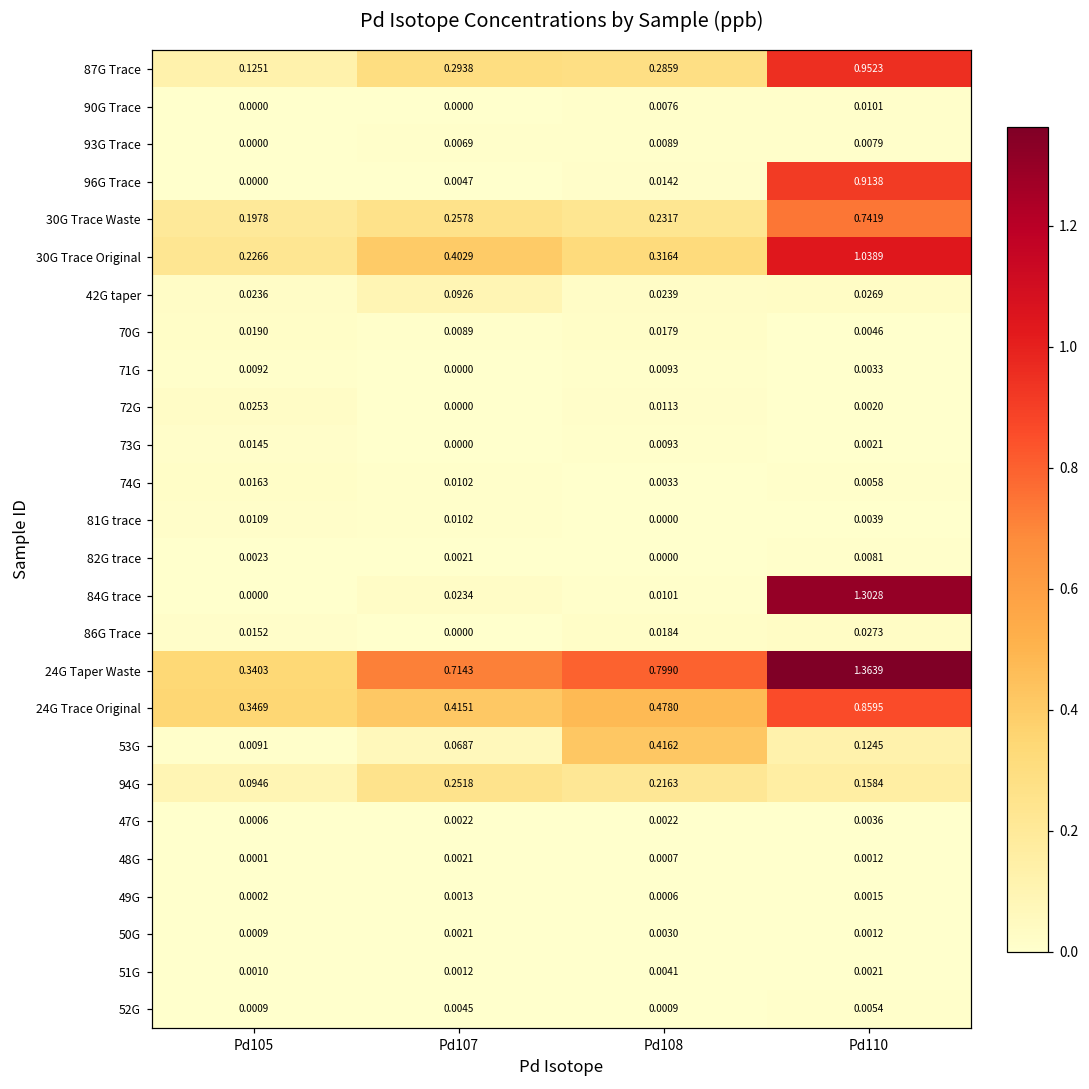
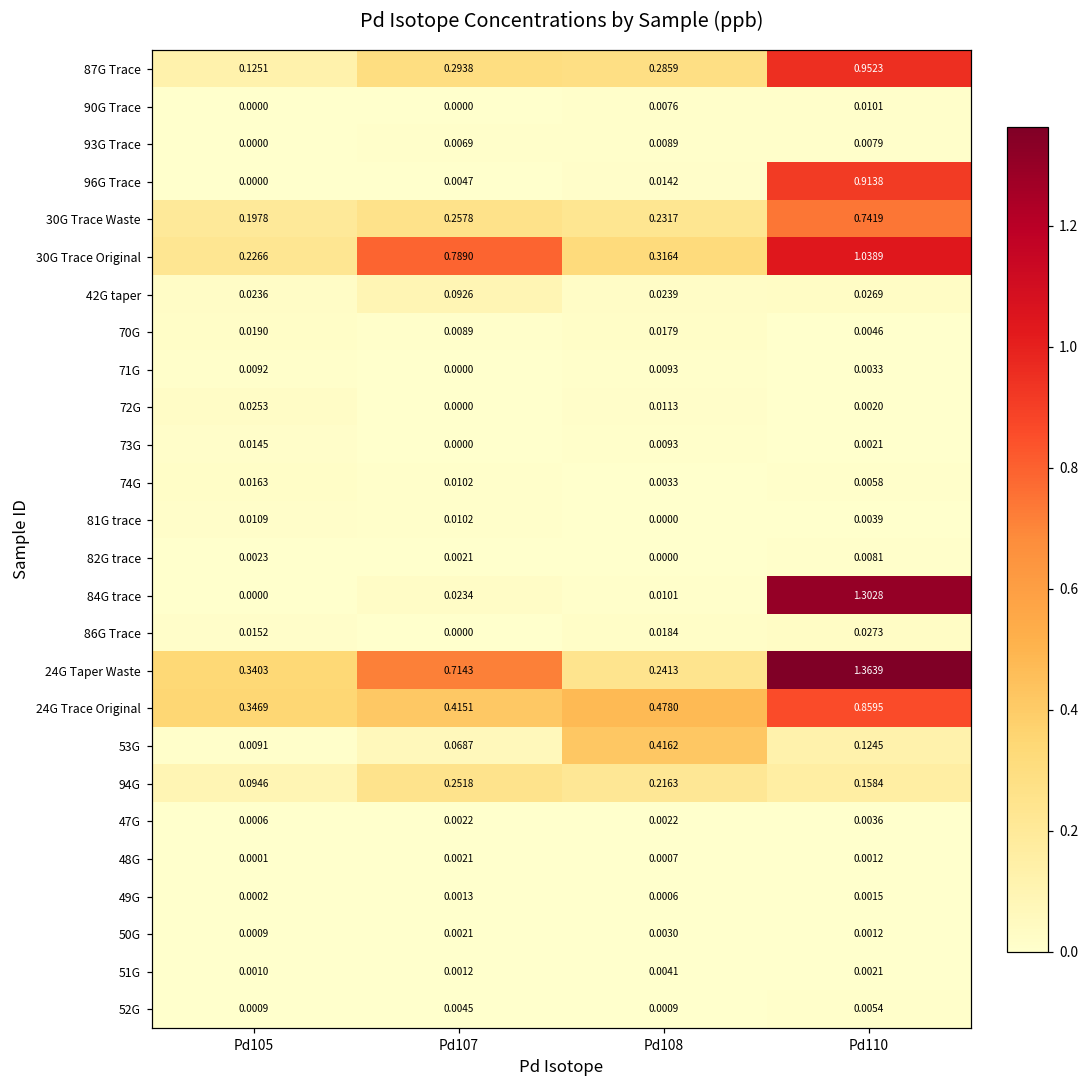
  {
    "87G Trace": {
      "Pd105": 0.1251,
      "Pd107": 0.2938,
      "Pd108": 0.2859,
      "Pd110": 0.9523
    },
    "90G Trace": {
      "Pd105": 0.0000,
      "Pd107": 0.0000,
      "Pd108": 0.0076,
      "Pd110": 0.0101
    },
    "93G Trace": {
      "Pd105": 0.0000,
      "Pd107": 0.0069,
      "Pd108": 0.0089,
      "Pd110": 0.0079
    },
    "96G Trace": {
      "Pd105": 0.0000,
      "Pd107": 0.0047,
      "Pd108": 0.0142,
      "Pd110": 0.9138
    },
    "30G Trace Waste": {
      "Pd105": 0.1978,
      "Pd107": 0.2578,
      "Pd108": 0.2317,
      "Pd110": 0.7419
    },
    "30G Trace Original": {
      "Pd105": 0.2266,
-     "Pd107": 0.4029,
+     "Pd107": 0.7890,
      "Pd108": 0.3164,
      "Pd110": 1.0389
    },
    "42G taper": {
      "Pd105": 0.0236,
      "Pd107": 0.0926,
      "Pd108": 0.0239,
      "Pd110": 0.0269
    },
    "70G": {
      "Pd105": 0.0190,
      "Pd107": 0.0089,
      "Pd108": 0.0179,
      "Pd110": 0.0046
    },
    "71G": {
      "Pd105": 0.0092,
      "Pd107": 0.0000,
      "Pd108": 0.0093,
      "Pd110": 0.0033
    },
    "72G": {
      "Pd105": 0.0253,
      "Pd107": 0.0000,
      "Pd108": 0.0113,
      "Pd110": 0.0020
    },
    "73G": {
      "Pd105": 0.0145,
      "Pd107": 0.0000,
      "Pd108": 0.0093,
      "Pd110": 0.0021
    },
    "74G": {
      "Pd105": 0.0163,
      "Pd107": 0.0102,
      "Pd108": 0.0033,
      "Pd110": 0.0058
    },
    "81G trace": {
      "Pd105": 0.0109,
      "Pd107": 0.0102,
      "Pd108": 0.0000,
      "Pd110": 0.0039
    },
    "82G trace": {
      "Pd105": 0.0023,
      "Pd107": 0.0021,
      "Pd108": 0.0000,
      "Pd110": 0.0081
    },
    "84G trace": {
      "Pd105": 0.0000,
      "Pd107": 0.0234,
      "Pd108": 0.0101,
      "Pd110": 1.3028
    },
    "86G Trace": {
      "Pd105": 0.0152,
      "Pd107": 0.0000,
      "Pd108": 0.0184,
      "Pd110": 0.0273
    },
    "24G Taper Waste": {
      "Pd105": 0.3403,
      "Pd107": 0.7143,
-     "Pd108": 0.7990,
+     "Pd108": 0.2413,
      "Pd110": 1.3639
    },
    "24G Trace Original": {
      "Pd105": 0.3469,
      "Pd107": 0.4151,
      "Pd108": 0.4780,
      "Pd110": 0.8595
    },
    "53G": {
      "Pd105": 0.0091,
      "Pd107": 0.0687,
      "Pd108": 0.4162,
      "Pd110": 0.1245
    },
    "94G": {
      "Pd105": 0.0946,
      "Pd107": 0.2518,
      "Pd108": 0.2163,
      "Pd110": 0.1584
    },
    "47G": {
      "Pd105": 0.0006,
      "Pd107": 0.0022,
      "Pd108": 0.0022,
      "Pd110": 0.0036
    },
    "48G": {
      "Pd105": 0.0001,
      "Pd107": 0.0021,
      "Pd108": 0.0007,
      "Pd110": 0.0012
    },
    "49G": {
      "Pd105": 0.0002,
      "Pd107": 0.0013,
      "Pd108": 0.0006,
      "Pd110": 0.0015
    },
    "50G": {
      "Pd105": 0.0009,
      "Pd107": 0.0021,
      "Pd108": 0.0030,
      "Pd110": 0.0012
    },
    "51G": {
      "Pd105": 0.0010,
      "Pd107": 0.0012,
      "Pd108": 0.0041,
      "Pd110": 0.0021
    },
    "52G": {
      "Pd105": 0.0009,
      "Pd107": 0.0045,
      "Pd108": 0.0009,
      "Pd110": 0.0054
    }
  }
